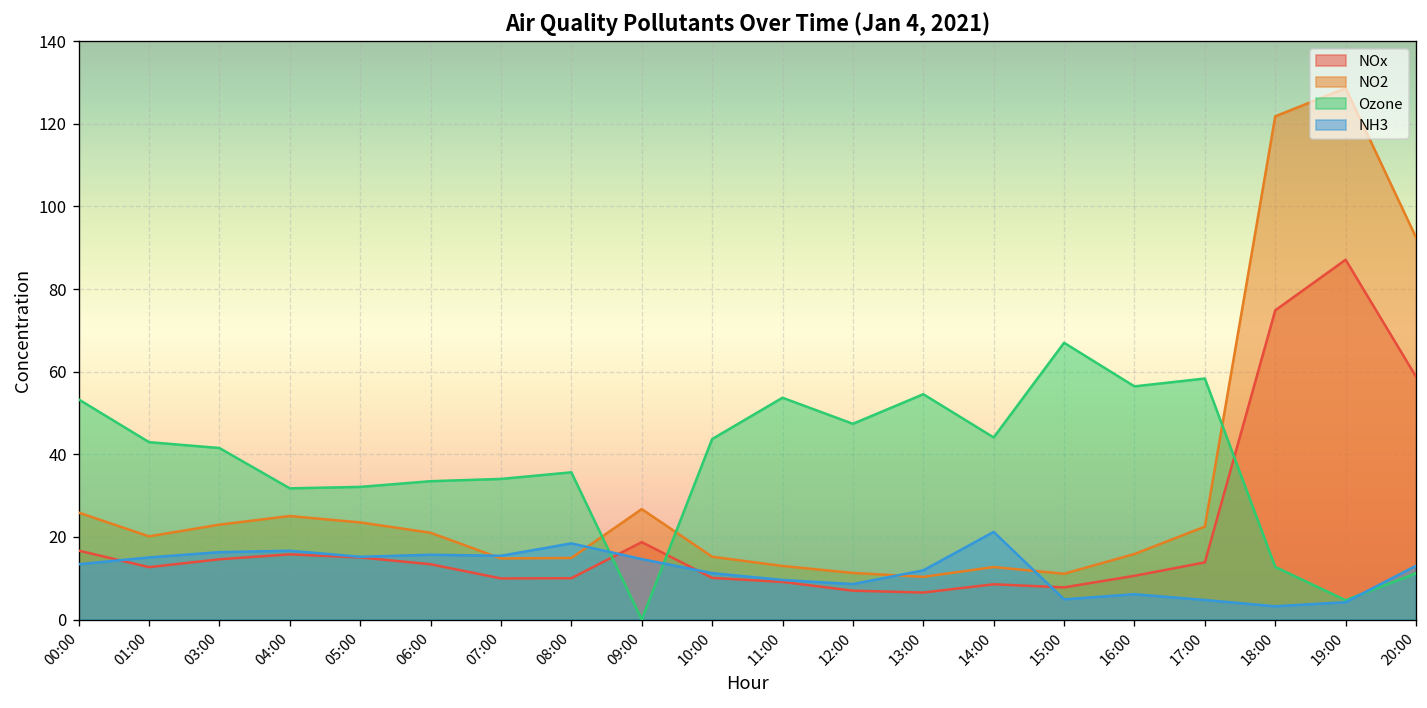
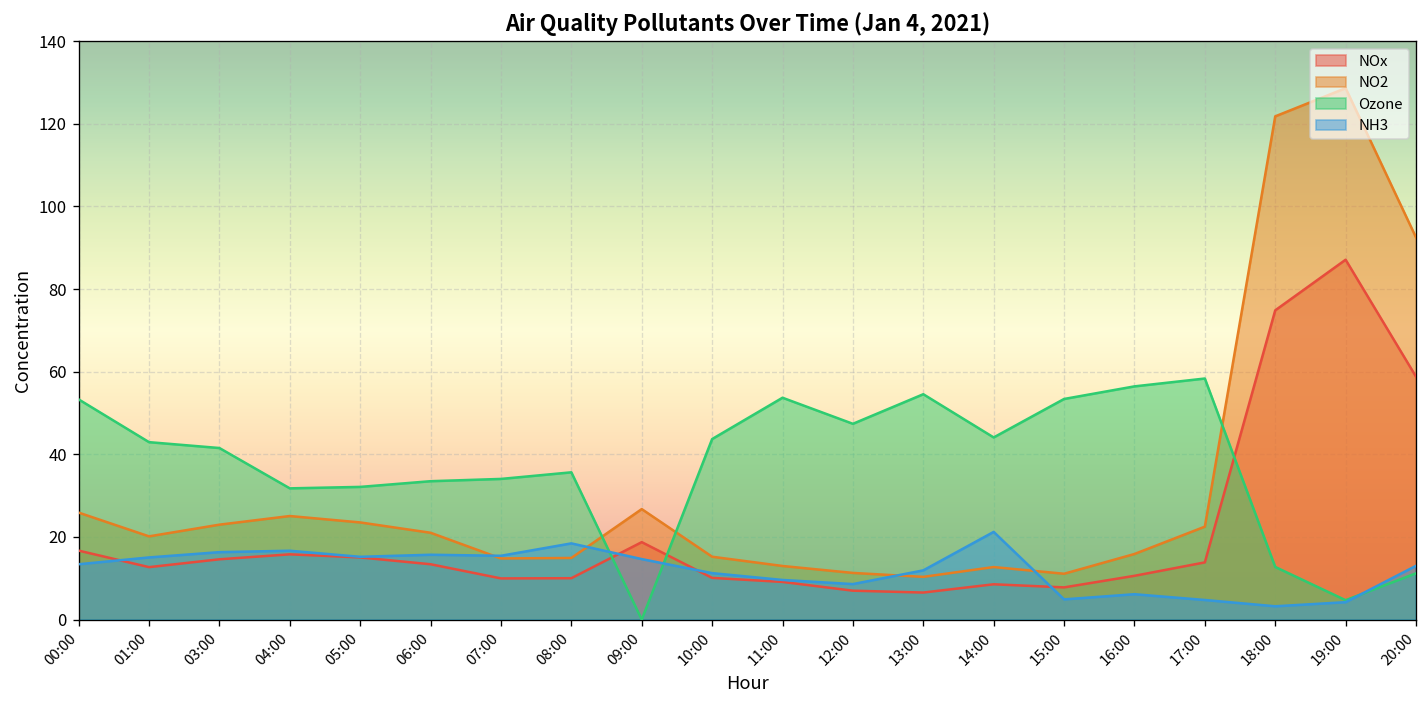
  {
    "Ozone": {
      "00:00": 53,
      "01:00": 43,
      "03:00": 42,
      "04:00": 32,
      "05:00": 32,
      "06:00": 34,
      "07:00": 34,
      "08:00": 36,
      "09:00": 0,
      "10:00": 44,
      "11:00": 54,
      "12:00": 47,
      "13:00": 55,
      "14:00": 44,
-     "15:00": 67,
+     "15:00": 53,
      "16:00": 56,
      "17:00": 58,
      "18:00": 13,
      "20:00": 11
    },
    "NH3": {
      "00:00": 13,
      "01:00": 15,
      "03:00": 16,
      "04:00": 17,
      "06:00": 16,
      "08:00": 18,
      "09:00": 15,
      "10:00": 11,
      "12:00": 9,
      "13:00": 12,
      "14:00": 21,
      "15:00": 5,
      "16:00": 6,
      "17:00": 5,
      "18:00": 3,
      "20:00": 13
    }
  }
